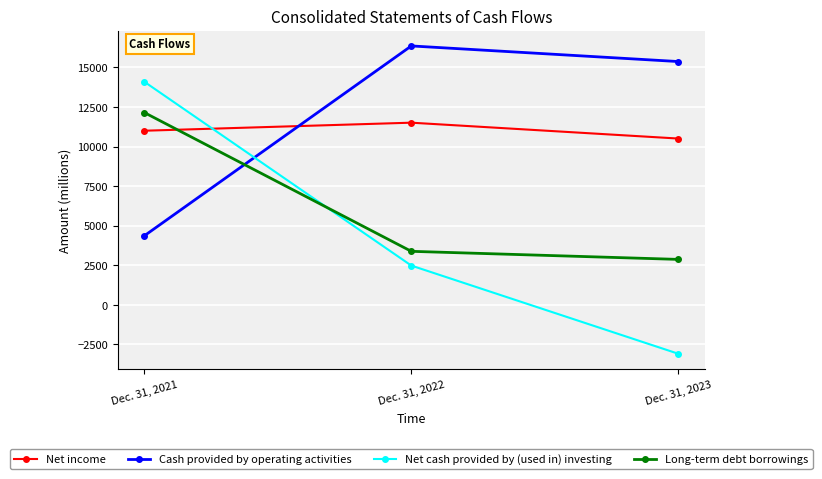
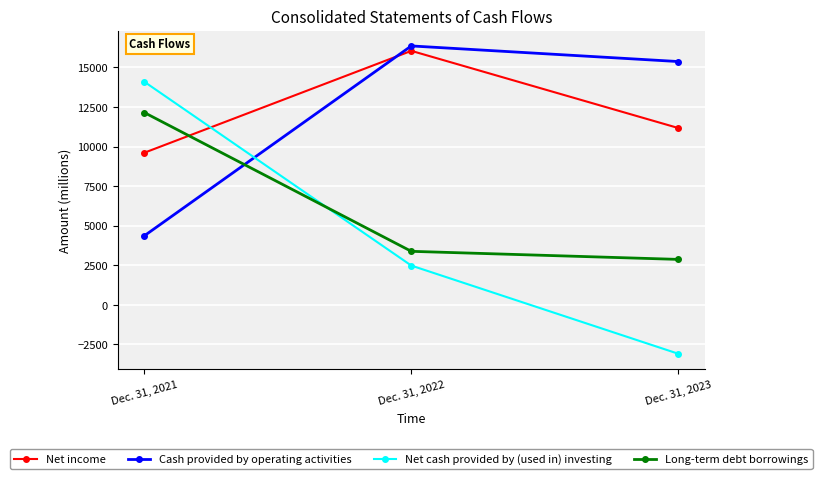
  {
    "Net income": {
-     "Dec. 31, 2021": 11000,
-     "Dec. 31, 2022": 11500,
-     "Dec. 31, 2023": 10500
+     "Dec. 31, 2021": 9600,
+     "Dec. 31, 2022": 16100,
+     "Dec. 31, 2023": 11200
    },
    "Cash provided by operating activities": {
      "Dec. 31, 2021": 4400,
      "Dec. 31, 2022": 16400,
      "Dec. 31, 2023": 15400
    },
    "Net cash provided by (used in) investing": {
      "Dec. 31, 2021": 14100,
      "Dec. 31, 2022": 2500,
      "Dec. 31, 2023": -3100
    },
    "Long-term debt borrowings": {
      "Dec. 31, 2021": 12200,
      "Dec. 31, 2022": 3400,
      "Dec. 31, 2023": 2900
    }
  }
